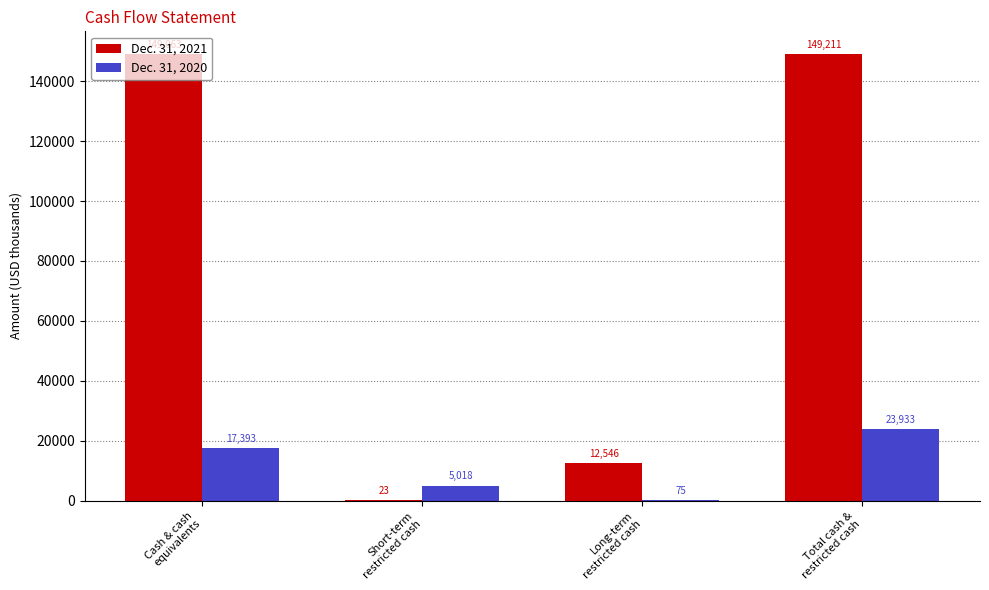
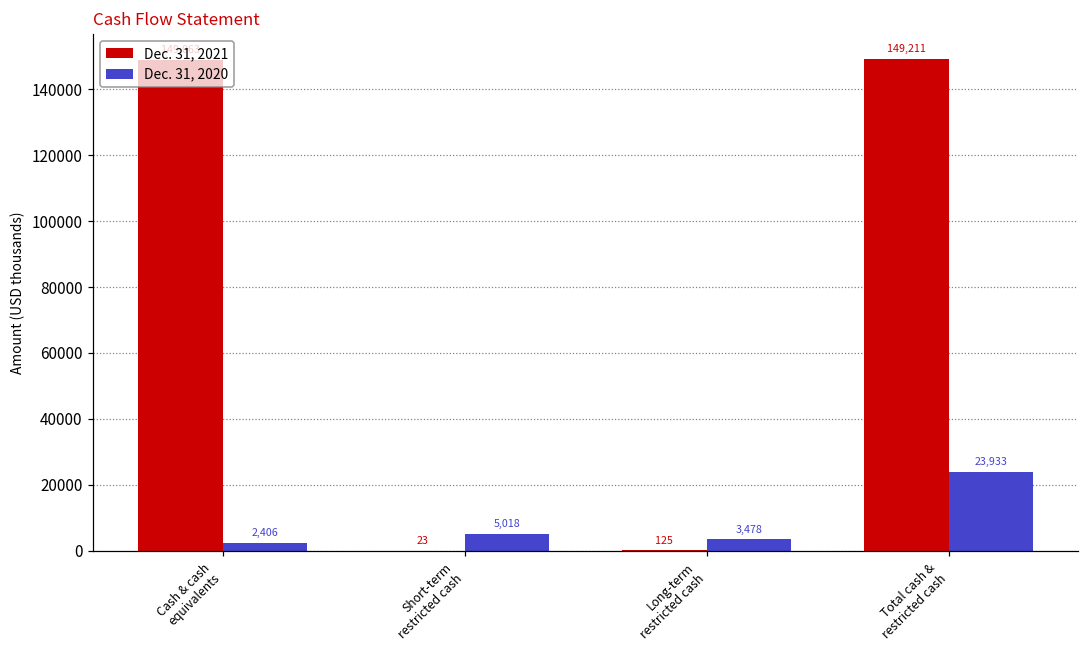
  {
    "Dec. 31, 2021": {
      "Short-term restricted cash": "23",
-     "Long-term restricted cash": "12,546",
+     "Long-term restricted cash": "125",
      "Total cash & restricted cash": "149,211"
    },
    "Dec. 31, 2020": {
-     "Cash & cash equivalents": "17,393",
+     "Cash & cash equivalents": "2,406",
      "Short-term restricted cash": "5,018",
-     "Long-term restricted cash": "75",
+     "Long-term restricted cash": "3,478",
      "Total cash & restricted cash": "23,933"
    }
  }
